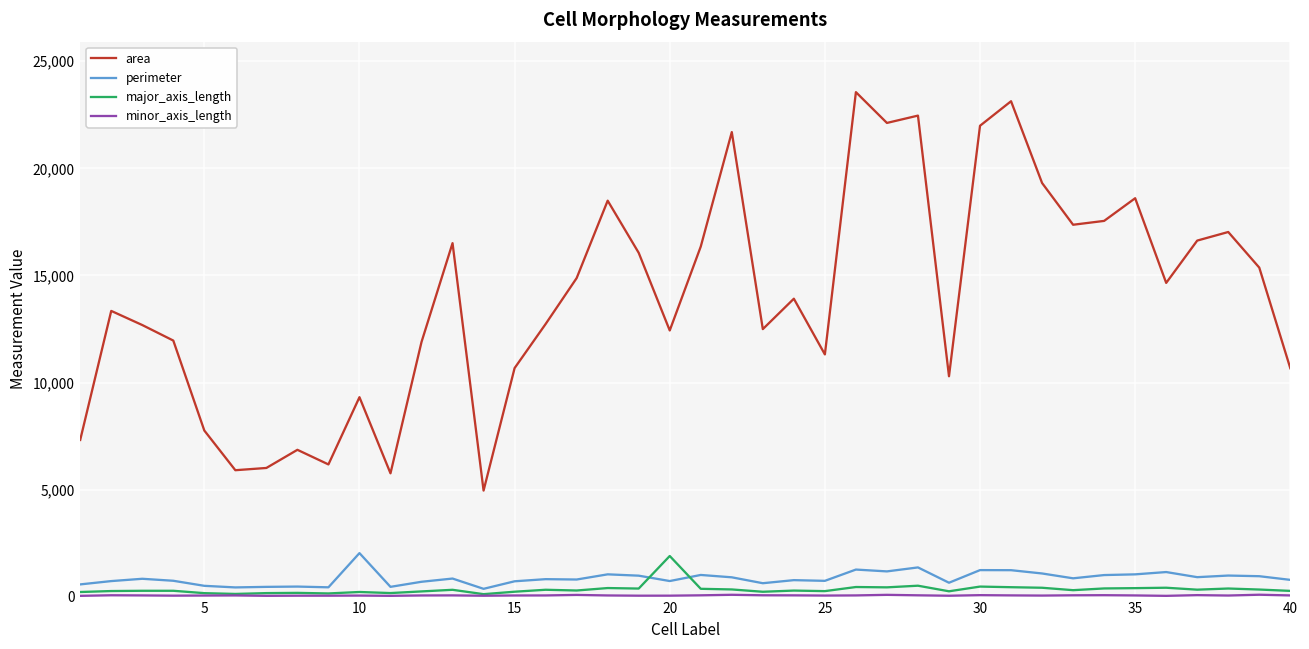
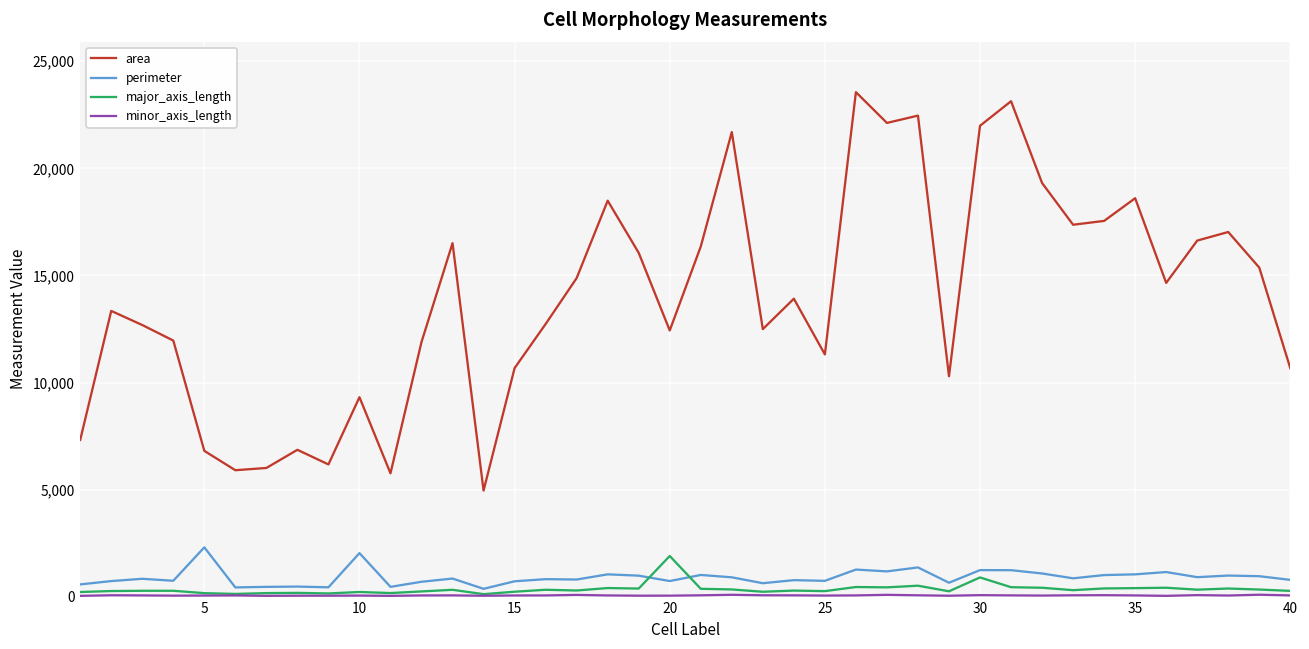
  {
    "area": {
-     "5": "7,800",
+     "5": "6,800",
      "10": "9,300",
      "15": "10,700",
      "20": "12,400",
      "25": "11,300",
      "30": "22,000",
      "35": "18,600",
      "40": "10,700"
    },
    "perimeter": {
-     "5": "500",
+     "5": "2,300",
      "10": "2,000",
      "15": "700",
      "20": "700",
      "25": "700",
      "30": "1,200",
      "35": "1,000",
      "40": "800"
    },
    "major_axis_length": {
      "10": "200",
      "15": "200",
      "20": "1,900",
      "25": "300",
-     "30": "500",
+     "30": "900",
      "35": "400",
      "40": "300"
    },
    "minor_axis_length": {
      "10": "100",
      "15": "100",
      "20": "100",
      "25": "100",
      "30": "100",
      "35": "100",
      "40": "100"
    }
  }
